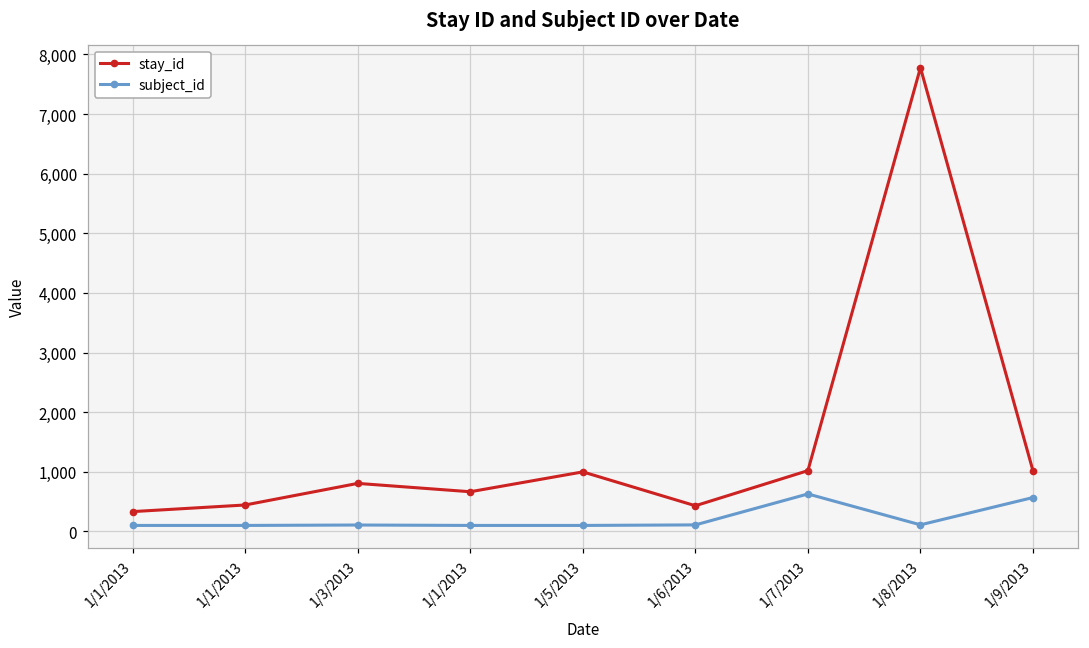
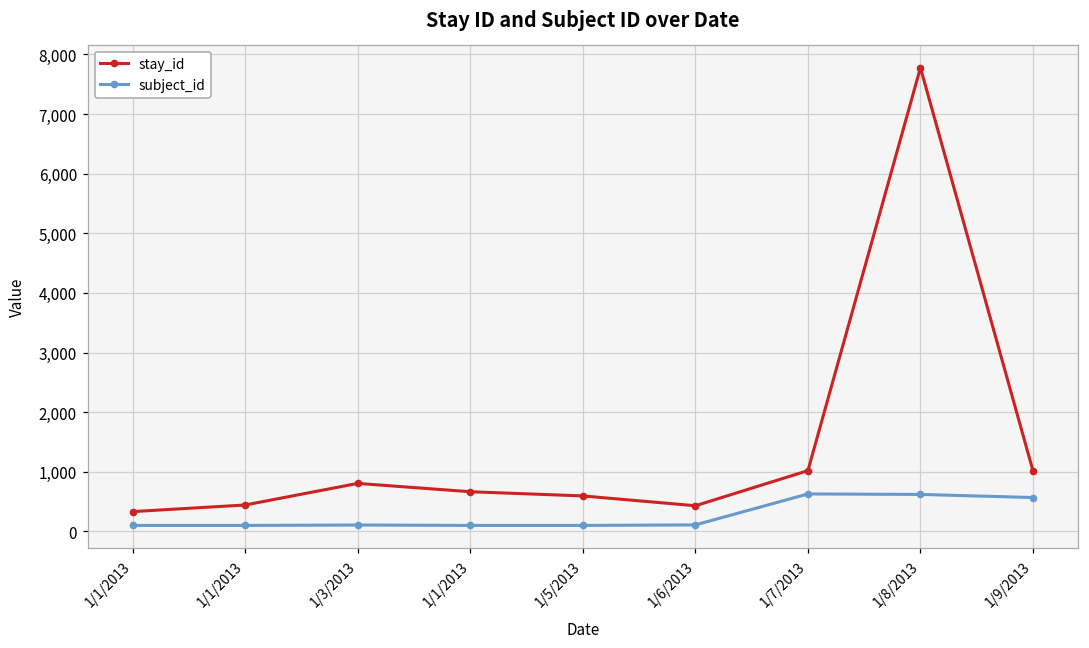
  {
    "stay_id": {
      "1/3/2013": "800",
-     "1/5/2013": "1,000",
+     "1/5/2013": "600",
      "1/6/2013": "400",
      "1/7/2013": "1,000",
      "1/8/2013": "7,800",
      "1/9/2013": "1,000"
    },
    "subject_id": {
      "1/3/2013": "100",
      "1/5/2013": "100",
      "1/6/2013": "100",
      "1/7/2013": "600",
-     "1/8/2013": "100",
+     "1/8/2013": "600",
      "1/9/2013": "600"
    }
  }
